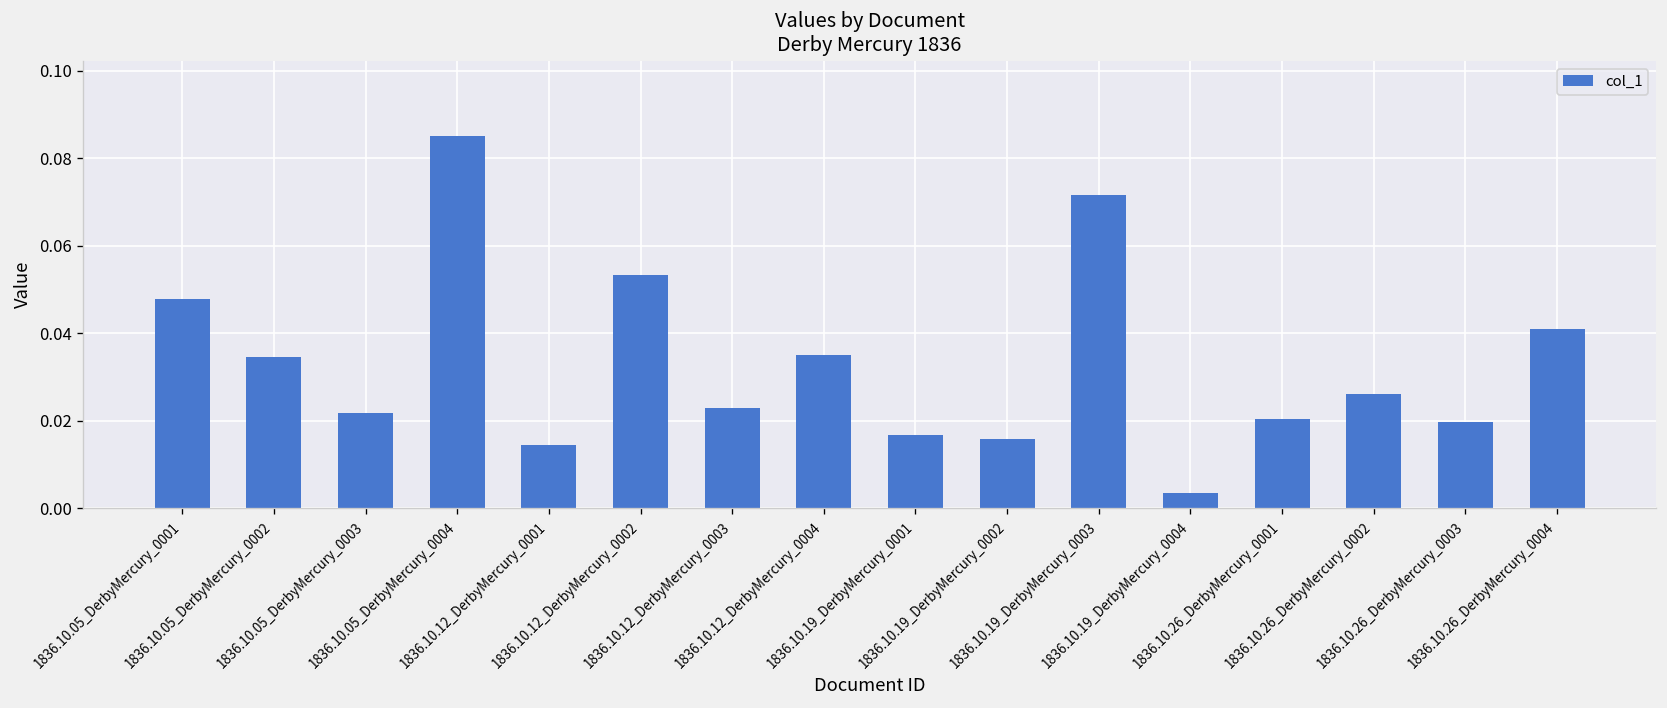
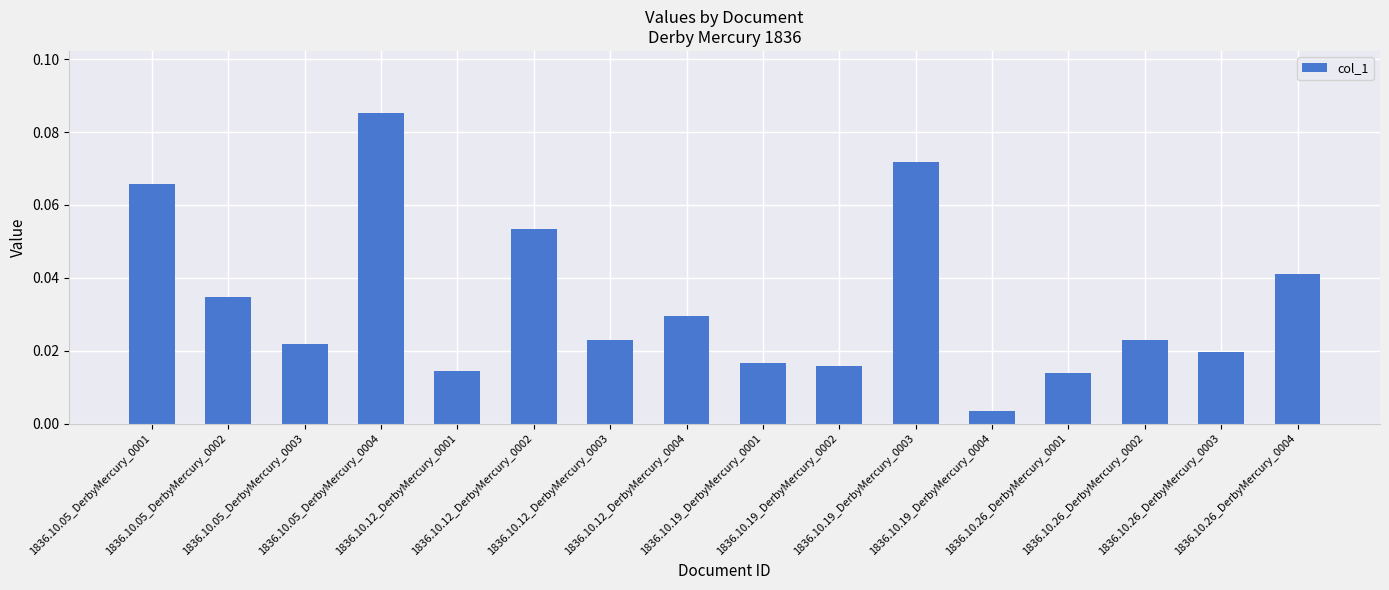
  {
-   "1836.10.05_DerbyMercury_0001": 0.048,
+   "1836.10.05_DerbyMercury_0001": 0.066,
    "1836.10.05_DerbyMercury_0002": 0.035,
    "1836.10.05_DerbyMercury_0003": 0.022,
    "1836.10.05_DerbyMercury_0004": 0.085,
    "1836.10.12_DerbyMercury_0001": 0.015,
    "1836.10.12_DerbyMercury_0002": 0.053,
    "1836.10.12_DerbyMercury_0003": 0.023,
-   "1836.10.12_DerbyMercury_0004": 0.035,
+   "1836.10.12_DerbyMercury_0004": 0.030,
    "1836.10.19_DerbyMercury_0001": 0.017,
    "1836.10.19_DerbyMercury_0002": 0.016,
    "1836.10.19_DerbyMercury_0003": 0.072,
    "1836.10.19_DerbyMercury_0004": 0.004,
-   "1836.10.26_DerbyMercury_0001": 0.020,
-   "1836.10.26_DerbyMercury_0002": 0.026,
+   "1836.10.26_DerbyMercury_0001": 0.014,
+   "1836.10.26_DerbyMercury_0002": 0.023,
    "1836.10.26_DerbyMercury_0003": 0.020,
    "1836.10.26_DerbyMercury_0004": 0.041
  }
